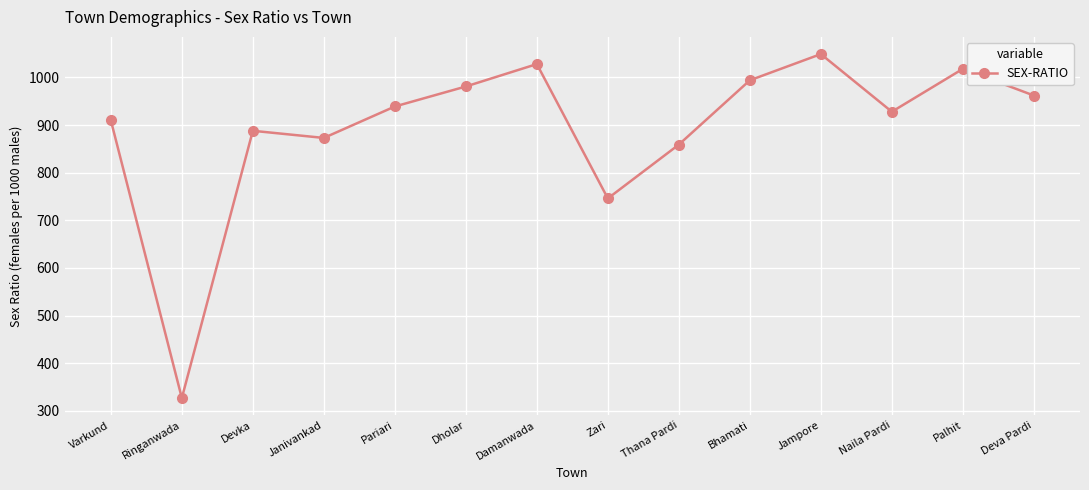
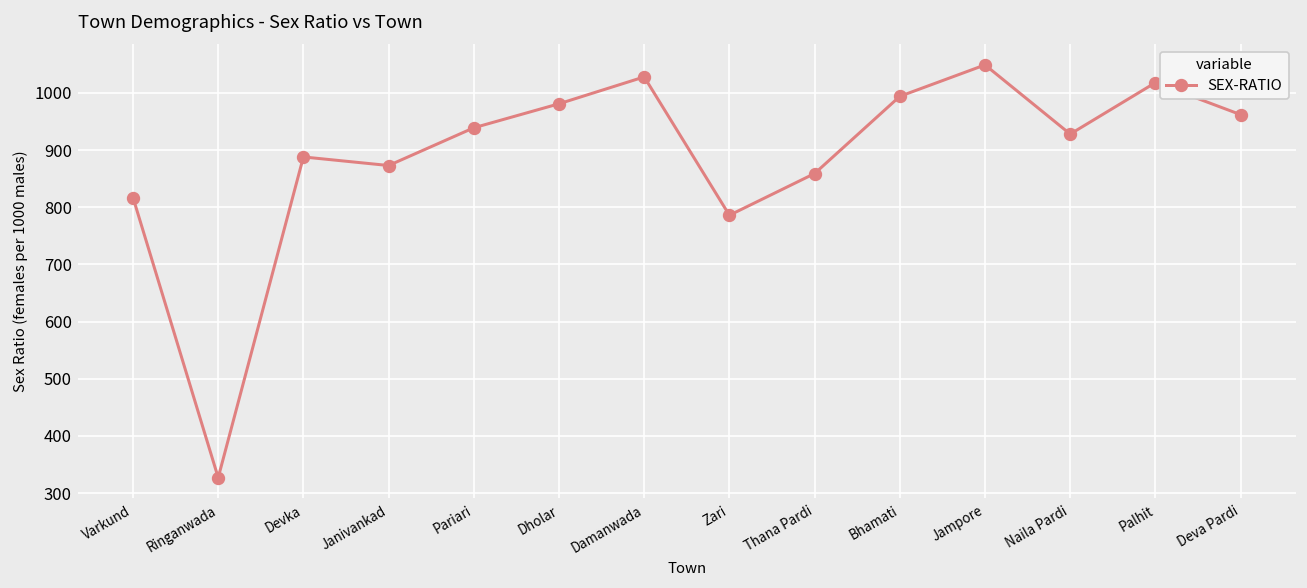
  {
-   "Varkund": 910,
+   "Varkund": 820,
    "Ringanwada": 330,
    "Devka": 890,
    "Janivankad": 870,
    "Pariari": 940,
    "Dholar": 980,
    "Damanwada": 1030,
-   "Zari": 750,
+   "Zari": 790,
    "Thana Pardi": 860,
    "Bhamati": 990,
    "Jampore": 1050,
    "Naila Pardi": 930,
    "Palhit": 1020,
    "Deva Pardi": 960
  }
